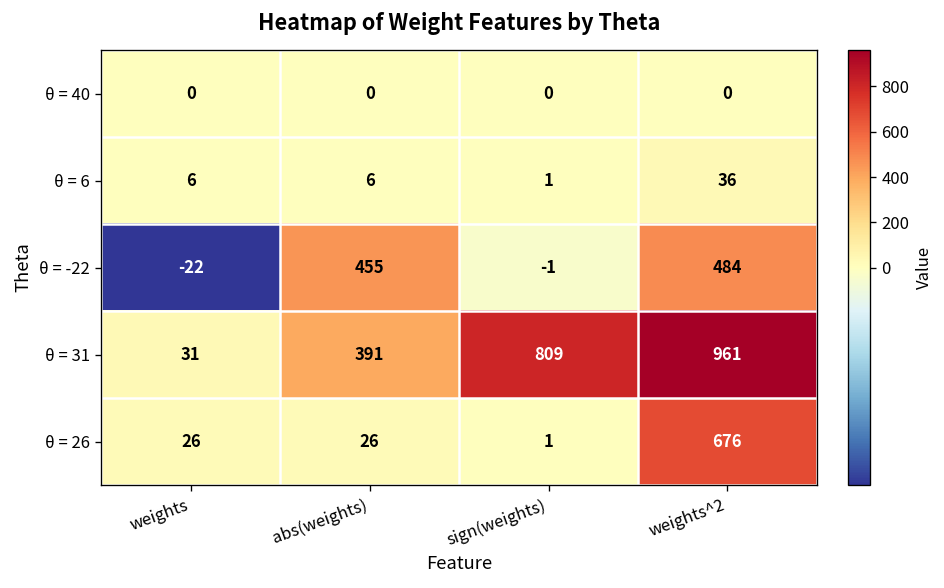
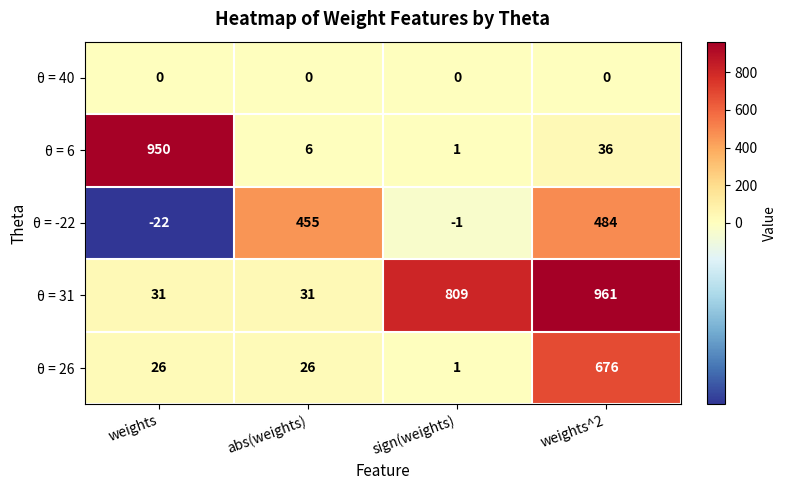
  {
    "θ = 40": {
      "weights": 0,
      "abs(weights)": 0,
      "sign(weights)": 0,
      "weights^2": 0
    },
    "θ = 6": {
-     "weights": 6,
+     "weights": 950,
      "abs(weights)": 6,
      "sign(weights)": 1,
      "weights^2": 36
    },
    "θ = -22": {
      "weights": -22,
      "abs(weights)": 455,
      "sign(weights)": -1,
      "weights^2": 484
    },
    "θ = 31": {
      "weights": 31,
-     "abs(weights)": 391,
+     "abs(weights)": 31,
      "sign(weights)": 809,
      "weights^2": 961
    },
    "θ = 26": {
      "weights": 26,
      "abs(weights)": 26,
      "sign(weights)": 1,
      "weights^2": 676
    }
  }
